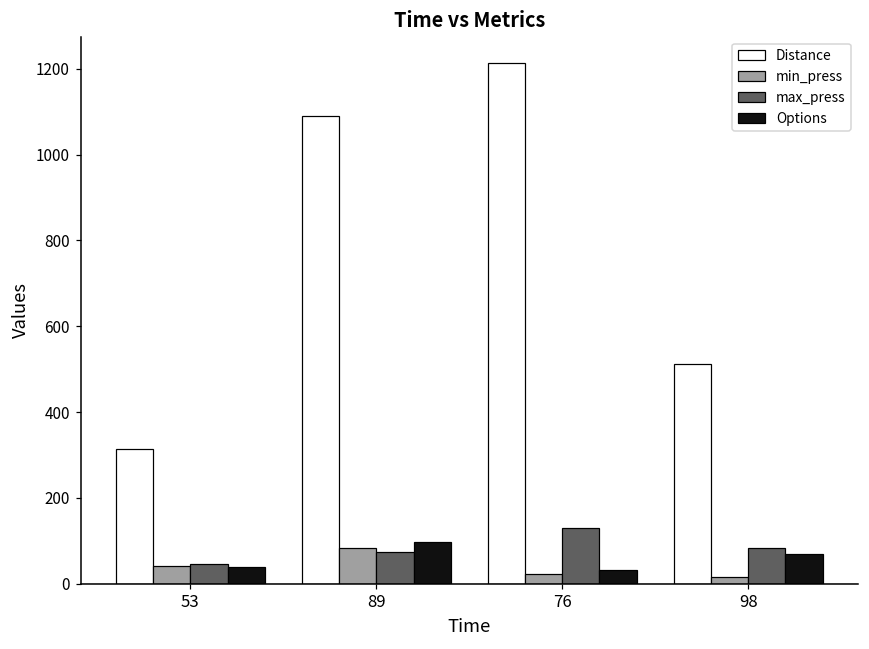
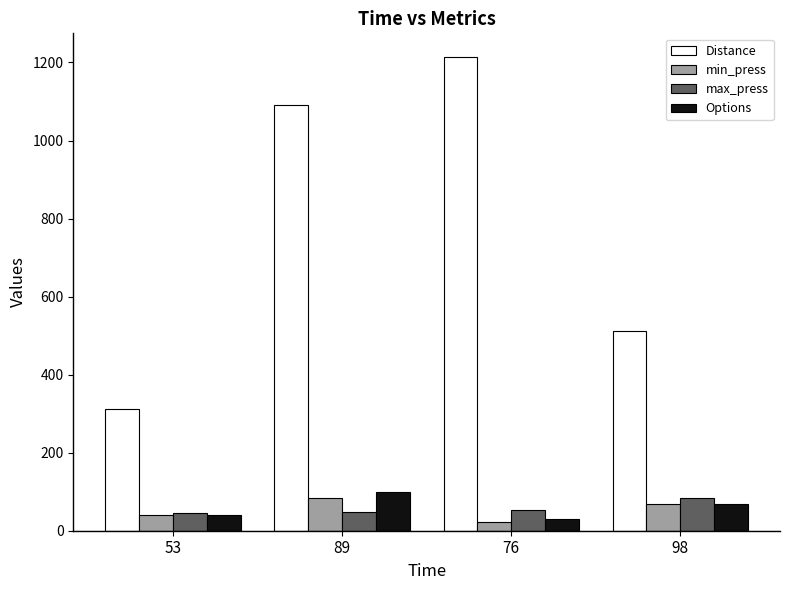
  {
    "Distance": {
      "53": 310,
      "89": 1090,
      "76": 1210,
      "98": 510
    },
    "min_press": {
      "53": 40,
      "89": 80,
      "76": 20,
-     "98": 20
+     "98": 70
    },
    "max_press": {
      "53": 50,
-     "89": 70,
-     "76": 130,
+     "89": 50,
+     "76": 50,
      "98": 80
    },
    "Options": {
      "53": 40,
      "89": 100,
      "76": 30,
      "98": 70
    }
  }
